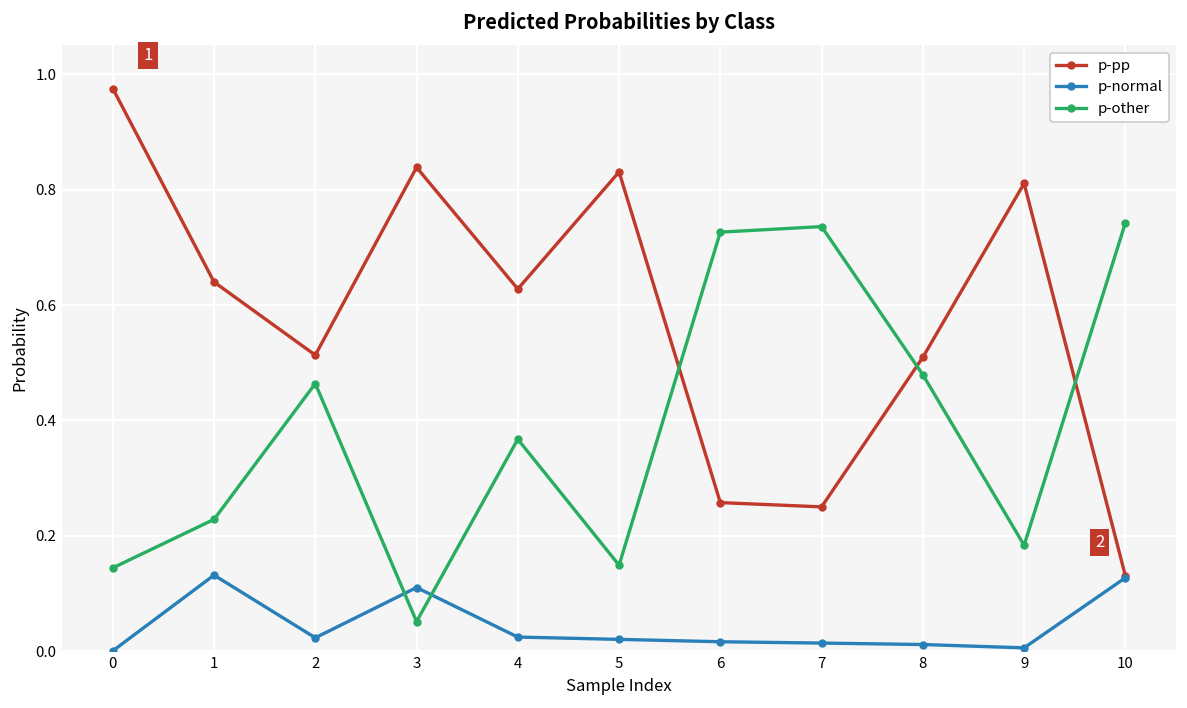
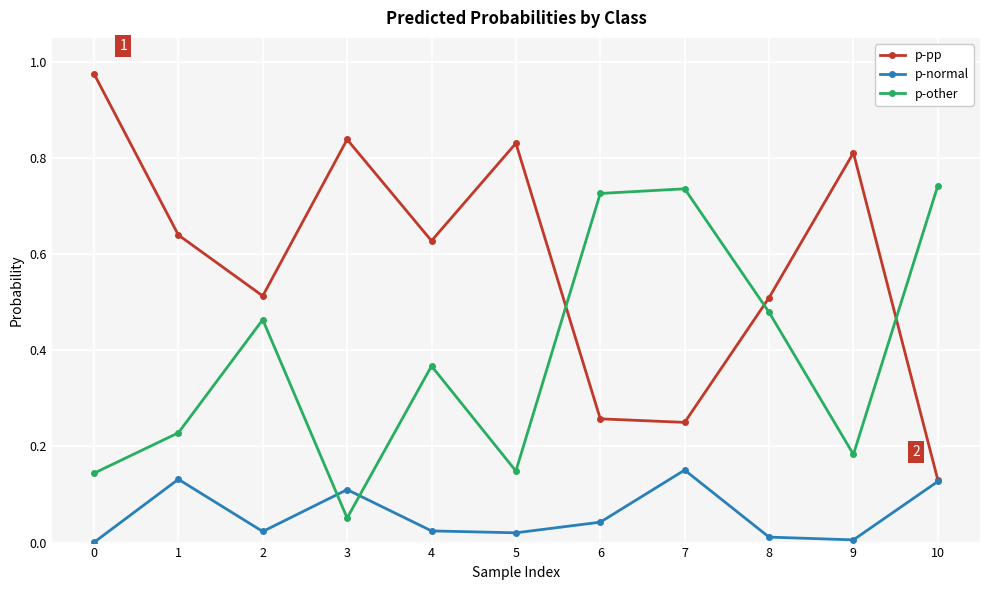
  {
    "p-pp": {
      "0": 0.98,
      "1": 0.64,
      "2": 0.51,
      "3": 0.84,
      "4": 0.63,
      "5": 0.83,
      "6": 0.26,
      "7": 0.25,
      "8": 0.51,
      "9": 0.81
    },
    "p-normal": {
      "0": 0.00,
      "1": 0.13,
      "2": 0.02,
      "3": 0.11,
      "4": 0.02,
      "5": 0.02,
-     "6": 0.02,
-     "7": 0.01,
+     "6": 0.04,
+     "7": 0.15,
      "8": 0.01,
      "9": 0.01
    },
    "p-other": {
      "0": 0.14,
      "1": 0.23,
      "2": 0.46,
      "3": 0.05,
      "4": 0.37,
      "5": 0.15,
      "6": 0.73,
      "7": 0.74,
      "8": 0.48,
      "9": 0.18,
      "10": 0.74
    }
  }
